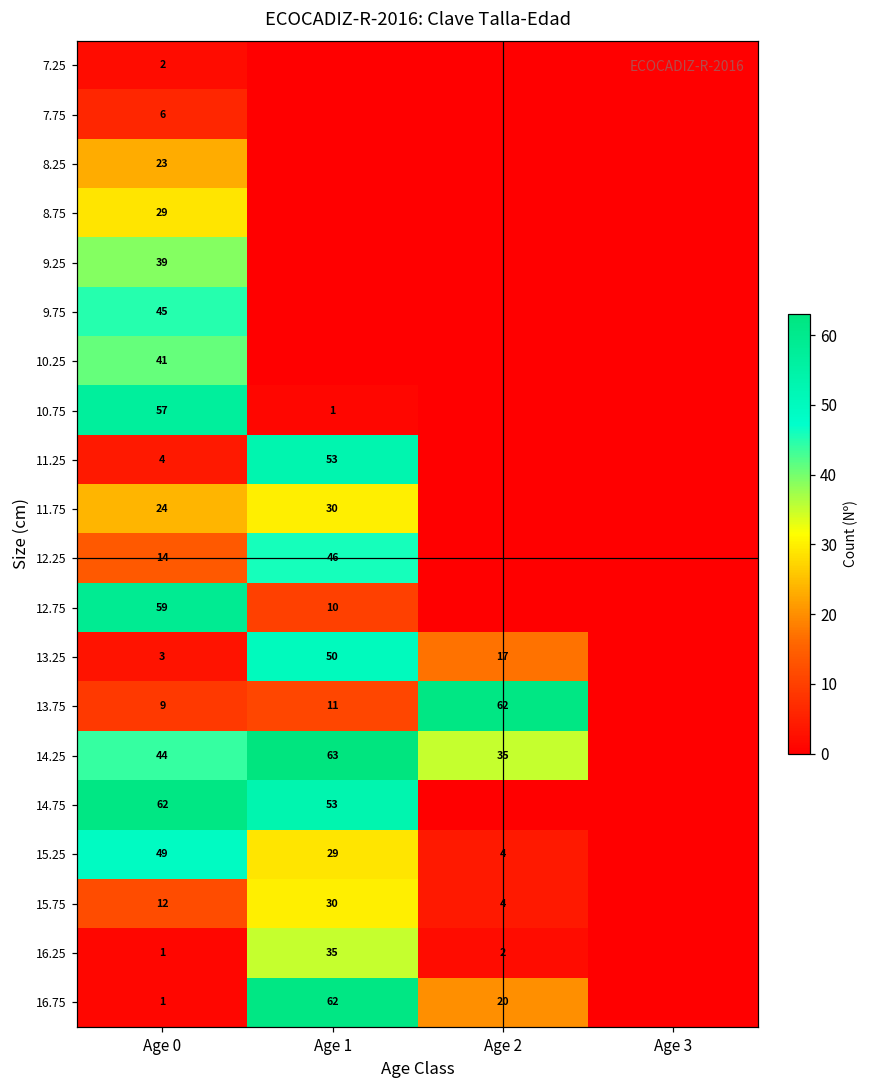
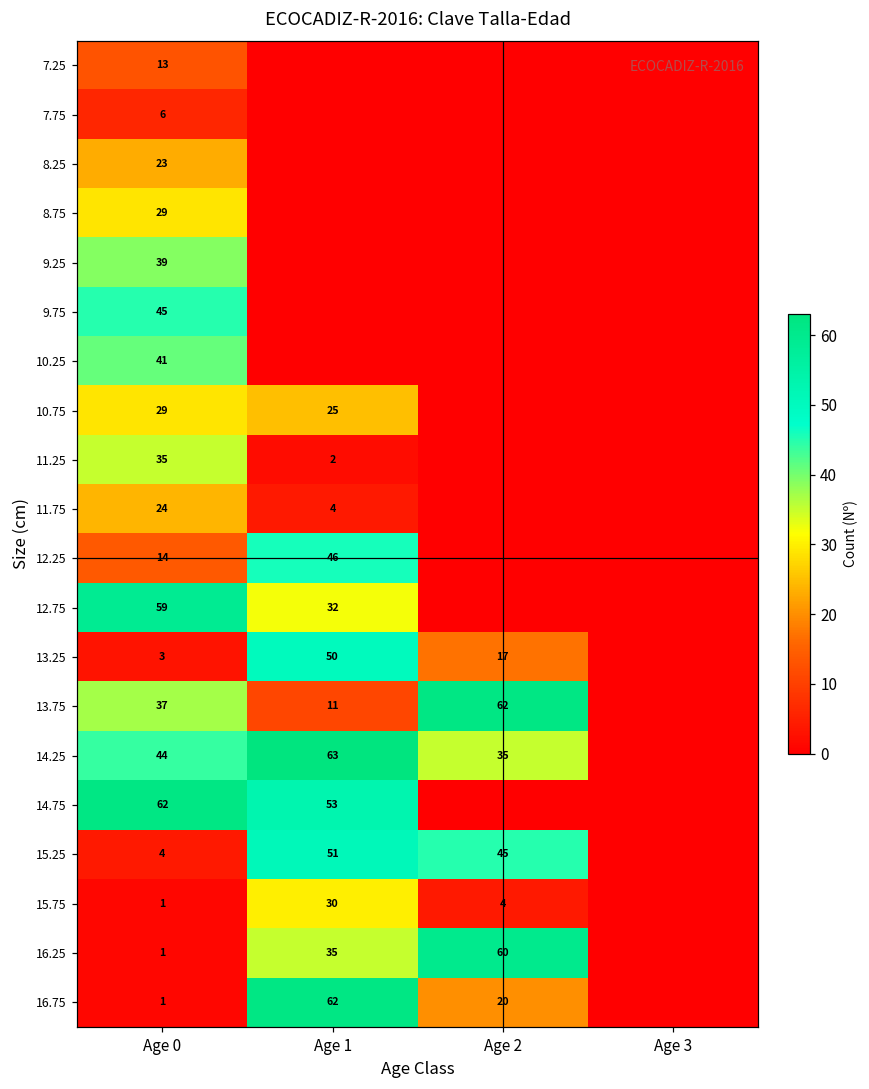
  {
    "7.25": {
-     "Age 0": 2
+     "Age 0": 13
    },
    "7.75": {
      "Age 0": 6
    },
    "8.25": {
      "Age 0": 23
    },
    "8.75": {
      "Age 0": 29
    },
    "9.25": {
      "Age 0": 39
    },
    "9.75": {
      "Age 0": 45
    },
    "10.25": {
      "Age 0": 41
    },
    "10.75": {
-     "Age 0": 57,
-     "Age 1": 1
+     "Age 0": 29,
+     "Age 1": 25
    },
    "11.25": {
-     "Age 0": 4,
-     "Age 1": 53
+     "Age 0": 35,
+     "Age 1": 2
    },
    "11.75": {
      "Age 0": 24,
-     "Age 1": 30
+     "Age 1": 4
    },
    "12.25": {
      "Age 0": 14,
      "Age 1": 46
    },
    "12.75": {
      "Age 0": 59,
-     "Age 1": 10
+     "Age 1": 32
    },
    "13.25": {
      "Age 0": 3,
      "Age 1": 50,
      "Age 2": 17
    },
    "13.75": {
-     "Age 0": 9,
+     "Age 0": 37,
      "Age 1": 11,
      "Age 2": 62
    },
    "14.25": {
      "Age 0": 44,
      "Age 1": 63,
      "Age 2": 35
    },
    "14.75": {
      "Age 0": 62,
      "Age 1": 53
    },
    "15.25": {
-     "Age 0": 49,
-     "Age 1": 29,
-     "Age 2": 4
+     "Age 0": 4,
+     "Age 1": 51,
+     "Age 2": 45
    },
    "15.75": {
-     "Age 0": 12,
+     "Age 0": 1,
      "Age 1": 30,
      "Age 2": 4
    },
    "16.25": {
      "Age 0": 1,
      "Age 1": 35,
-     "Age 2": 2
+     "Age 2": 60
    },
    "16.75": {
      "Age 0": 1,
      "Age 1": 62,
      "Age 2": 20
    }
  }
